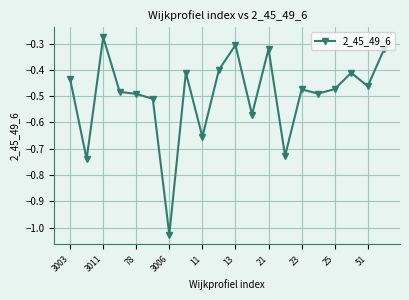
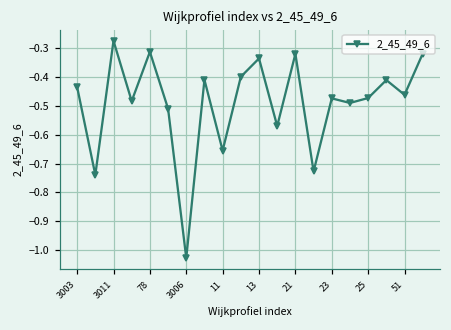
  {
    "3003": -0.43,
    "3011": -0.28,
-   "78": -0.49,
+   "78": -0.31,
    "3006": -1.03,
    "11": -0.66,
-   "13": -0.31,
+   "13": -0.34,
    "21": -0.32,
    "23": -0.47,
    "25": -0.47,
    "51": -0.46
  }
